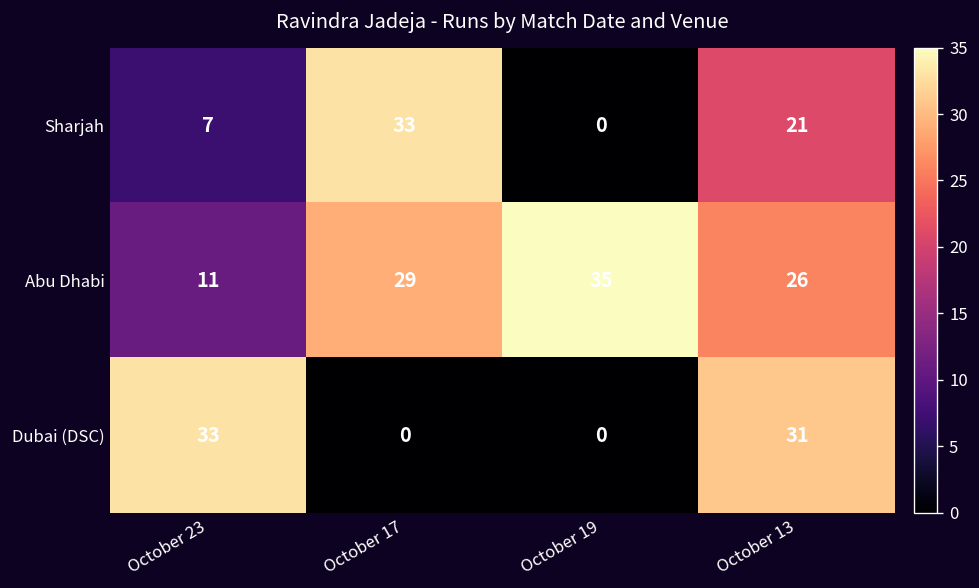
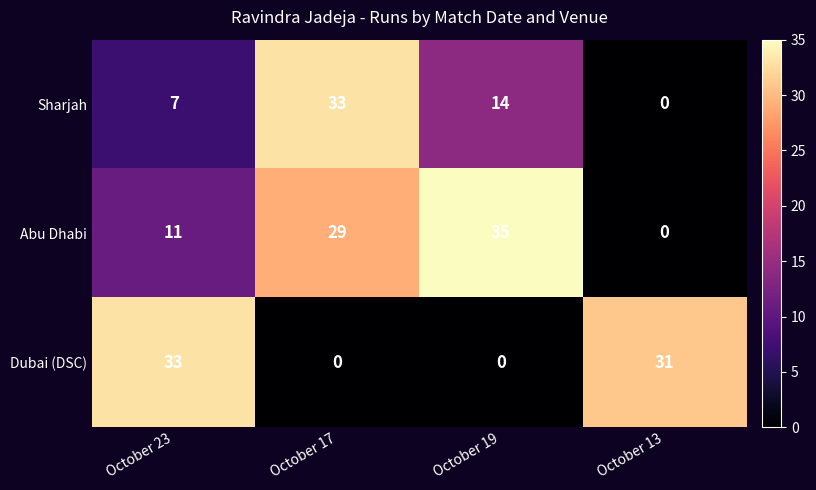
  {
    "Sharjah": {
      "October 23": 7,
      "October 17": 33,
-     "October 19": 0,
-     "October 13": 21
+     "October 19": 14,
+     "October 13": 0
    },
    "Abu Dhabi": {
      "October 23": 11,
      "October 17": 29,
      "October 19": 35,
-     "October 13": 26
+     "October 13": 0
    },
    "Dubai (DSC)": {
      "October 23": 33,
      "October 17": 0,
      "October 19": 0,
      "October 13": 31
    }
  }
